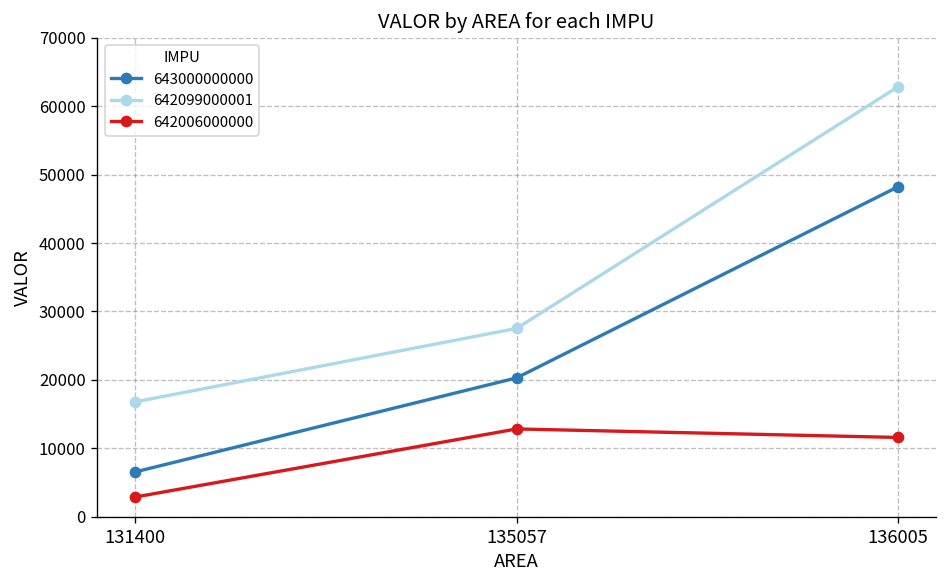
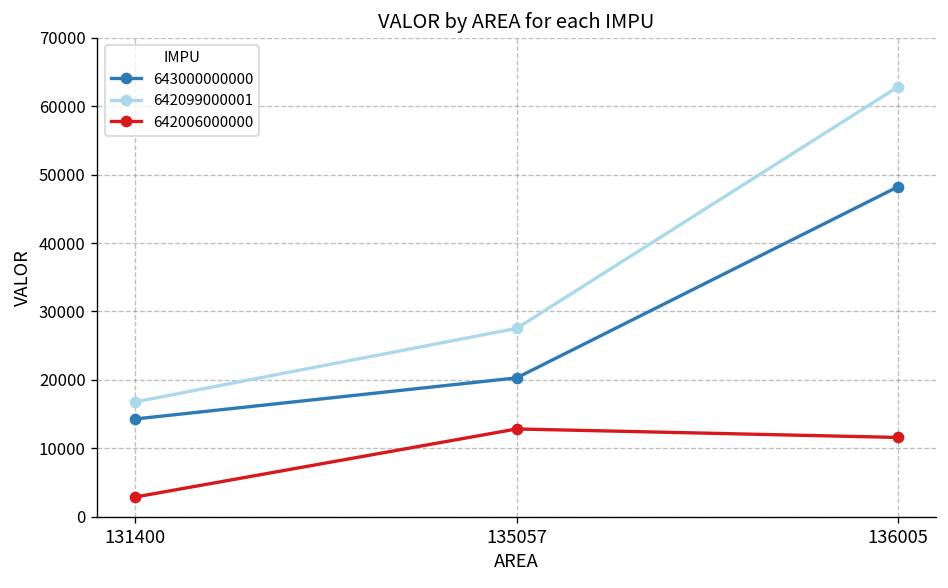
  {
    "643000000000": {
-     "131400": 7000,
+     "131400": 14000,
      "135057": 20000,
      "136005": 48000
    },
    "642099000001": {
      "131400": 17000,
      "135057": 28000,
      "136005": 63000
    },
    "642006000000": {
      "131400": 3000,
      "135057": 13000,
      "136005": 12000
    }
  }
